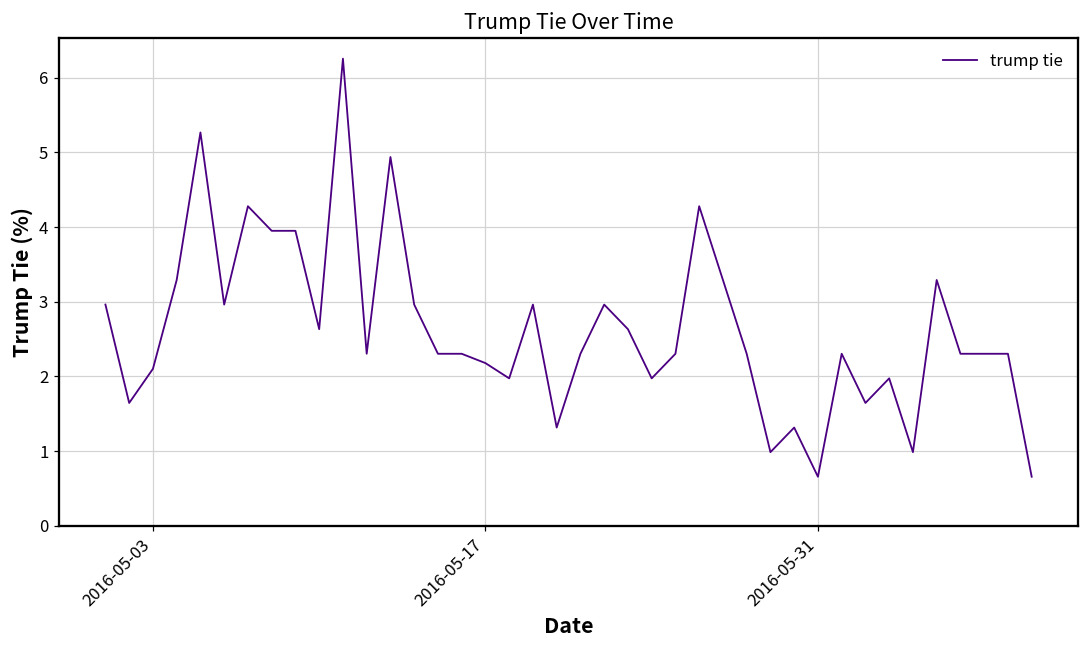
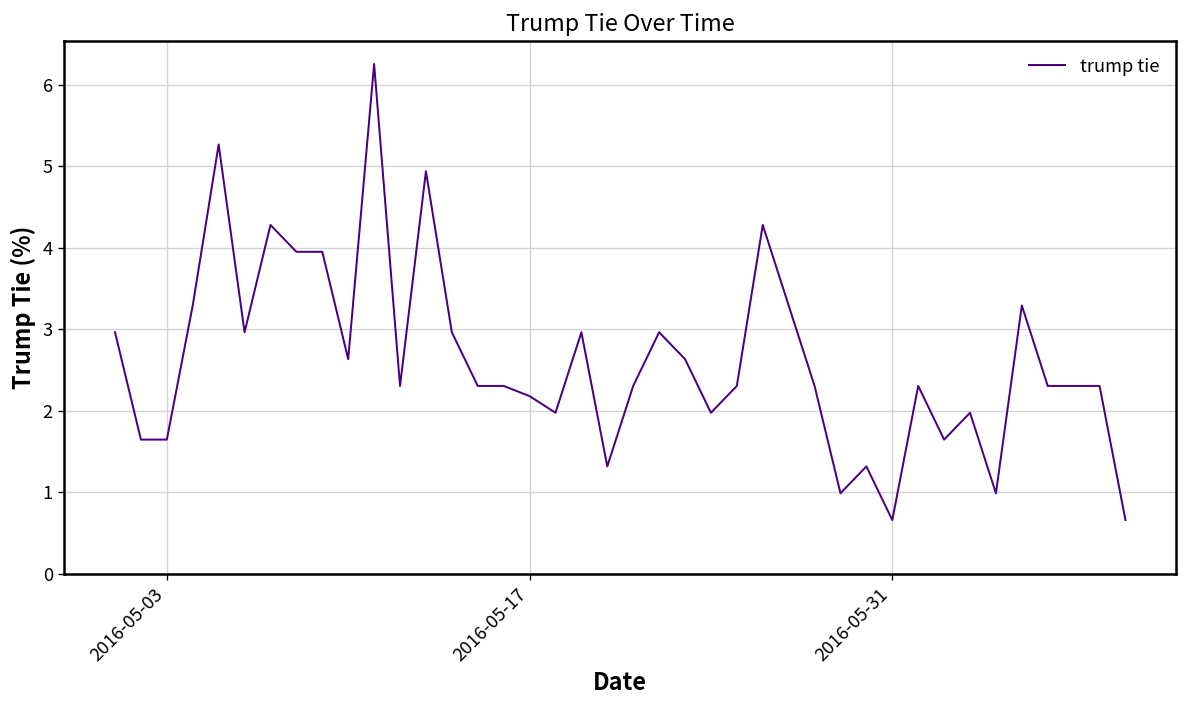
  {
-   "2016-05-03": 2.1,
+   "2016-05-03": 1.6,
    "2016-05-17": 2.2,
    "2016-05-31": 0.7
  }
